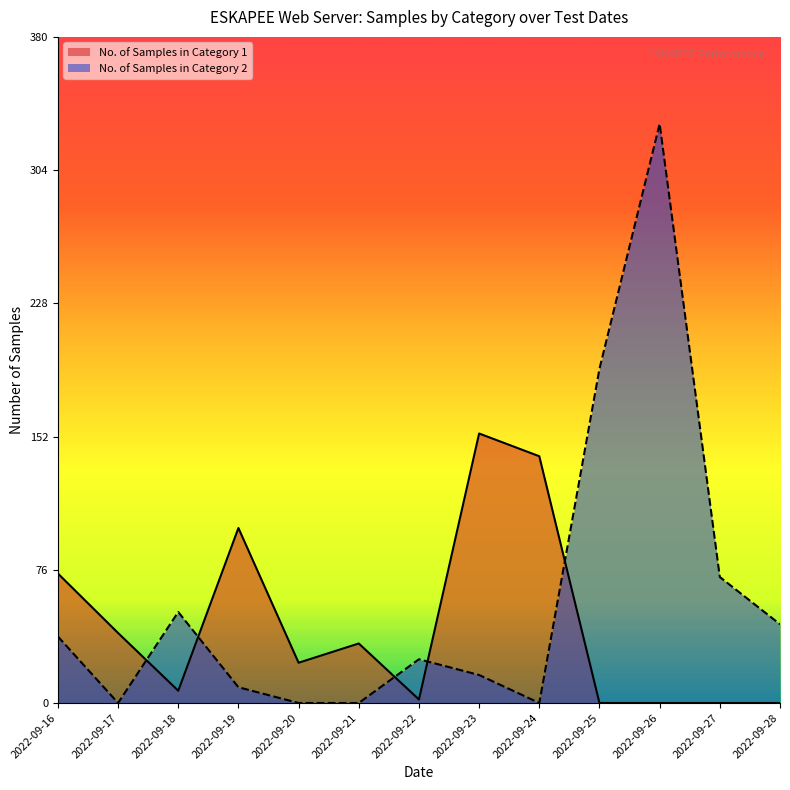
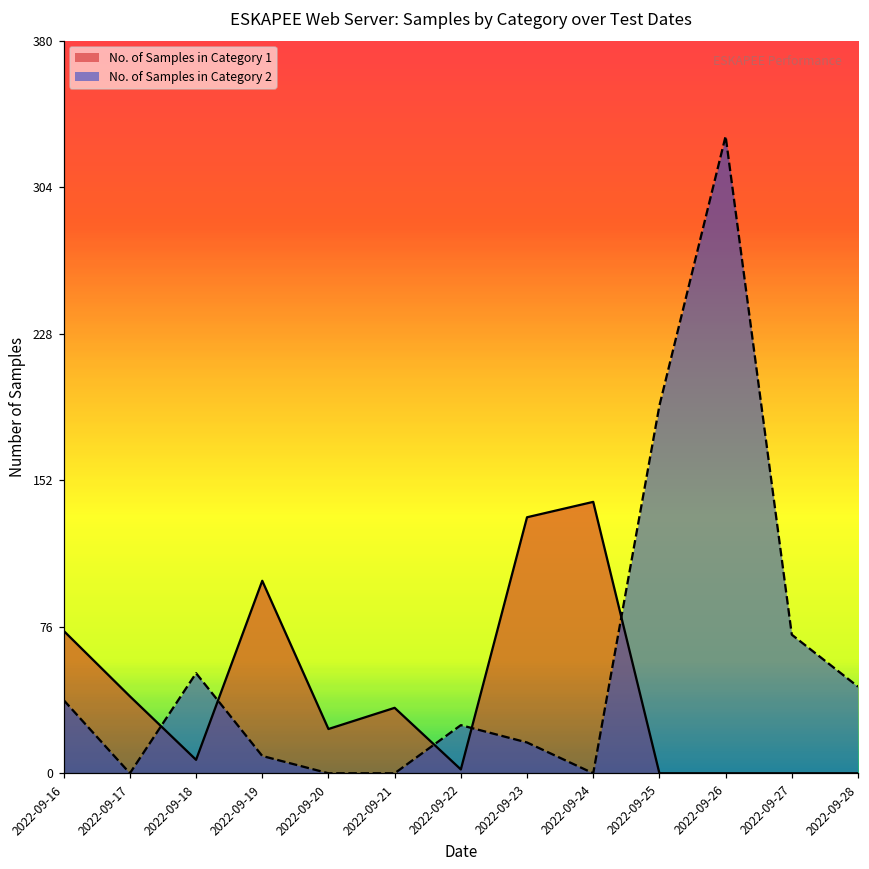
  {
    "No. of Samples in Category 1": {
      "2022-09-16": 74,
      "2022-09-17": 40,
      "2022-09-18": 7,
      "2022-09-19": 100,
      "2022-09-20": 23,
      "2022-09-21": 34,
      "2022-09-22": 2,
-     "2022-09-23": 154,
+     "2022-09-23": 133,
      "2022-09-24": 141,
      "2022-09-25": 0,
      "2022-09-26": 0,
      "2022-09-27": 0,
      "2022-09-28": 0
    },
    "No. of Samples in Category 2": {
      "2022-09-16": 38,
      "2022-09-17": 0,
      "2022-09-18": 52,
      "2022-09-19": 9,
      "2022-09-20": 0,
      "2022-09-21": 0,
      "2022-09-22": 25,
      "2022-09-23": 16,
      "2022-09-24": 0,
      "2022-09-25": 191,
      "2022-09-26": 331,
      "2022-09-27": 72,
      "2022-09-28": 45
    }
  }
